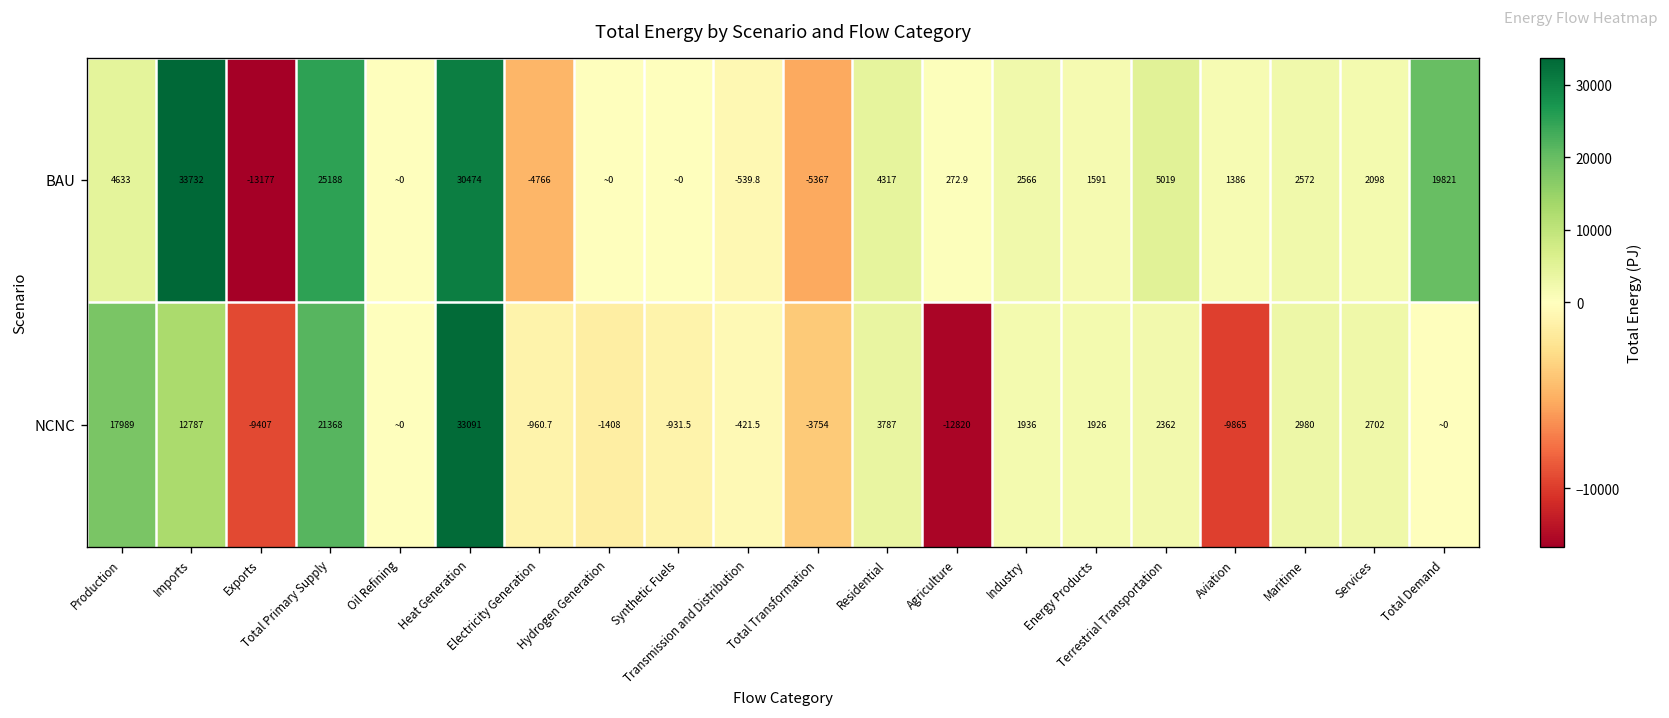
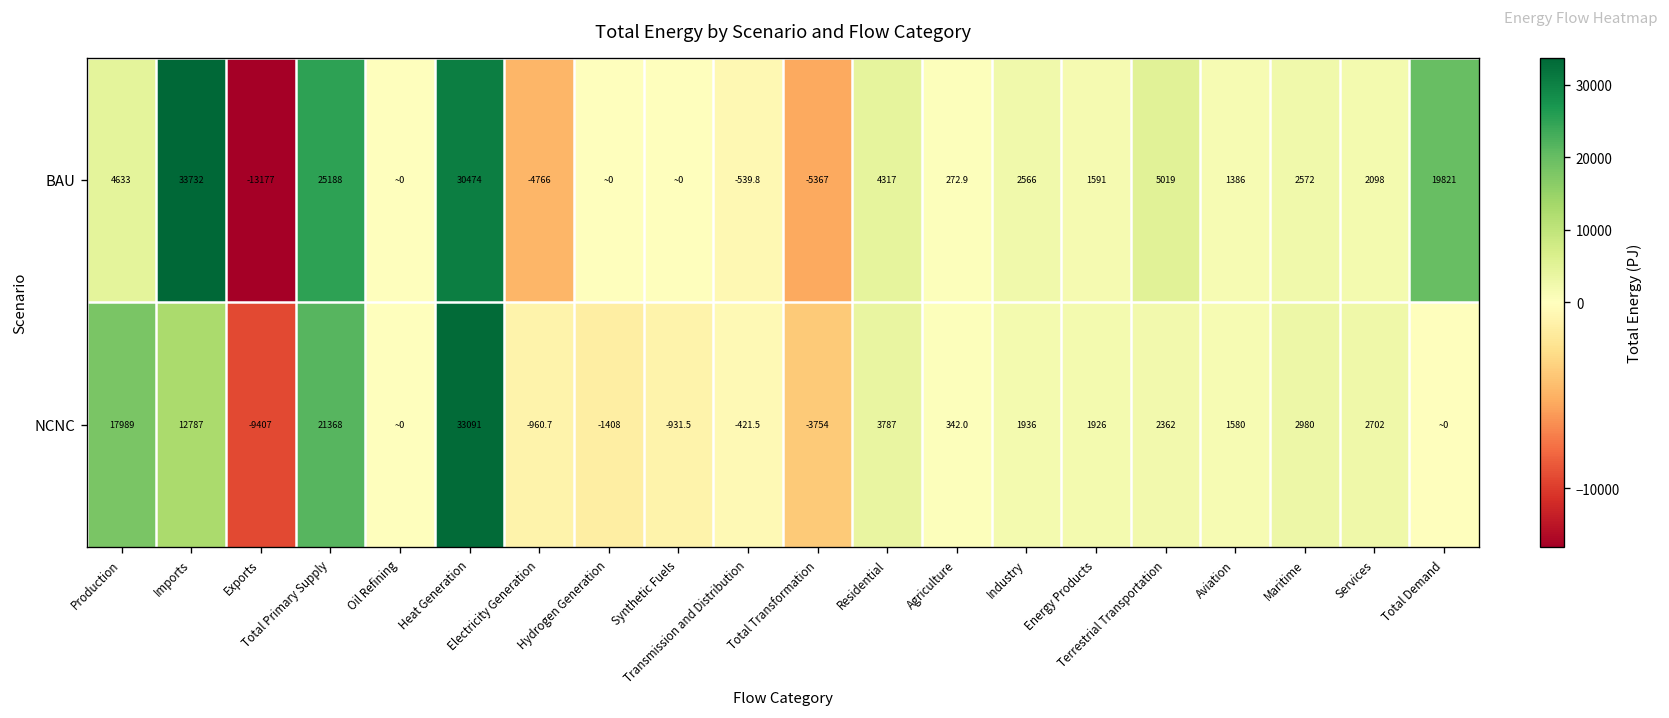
  {
    "BAU": {
      "Production": 4633,
      "Imports": 33732,
      "Exports": -13177,
      "Total Primary Supply": 25188,
      "Oil Refining": 0,
      "Heat Generation": 30474,
      "Electricity Generation": -4766,
      "Hydrogen Generation": 0,
      "Synthetic Fuels": 0,
      "Transmission and Distribution": -539.8,
      "Total Transformation": -5367,
      "Residential": 4317,
      "Agriculture": 272.9,
      "Industry": 2566,
      "Energy Products": 1591,
      "Terrestrial Transportation": 5019,
      "Aviation": 1386,
      "Maritime": 2572,
      "Services": 2098,
      "Total Demand": 19821
    },
    "NCNC": {
      "Production": 17989,
      "Imports": 12787,
      "Exports": -9407,
      "Total Primary Supply": 21368,
      "Oil Refining": 0,
      "Heat Generation": 33091,
      "Electricity Generation": -960.7,
      "Hydrogen Generation": -1408,
      "Synthetic Fuels": -931.5,
      "Transmission and Distribution": -421.5,
      "Total Transformation": -3754,
      "Residential": 3787,
-     "Agriculture": -12820,
+     "Agriculture": 342.0,
      "Industry": 1936,
      "Energy Products": 1926,
      "Terrestrial Transportation": 2362,
-     "Aviation": -9865,
+     "Aviation": 1580,
      "Maritime": 2980,
      "Services": 2702,
      "Total Demand": 0
    }
  }
